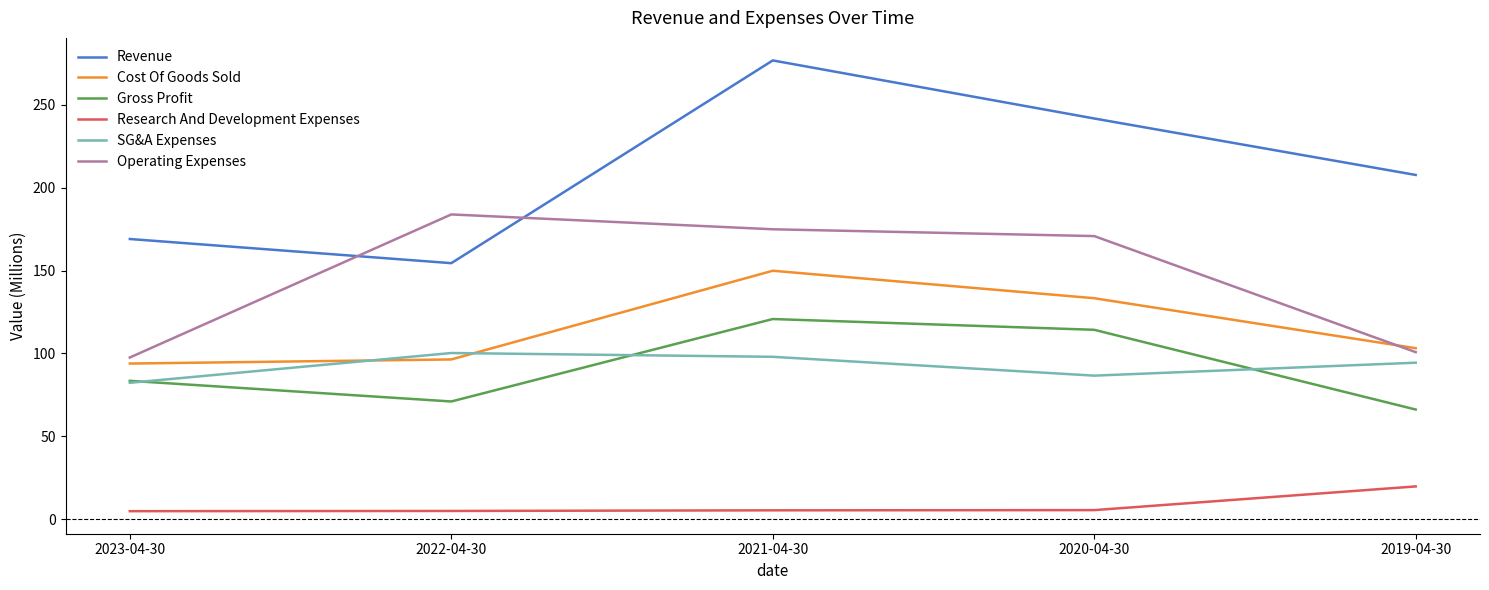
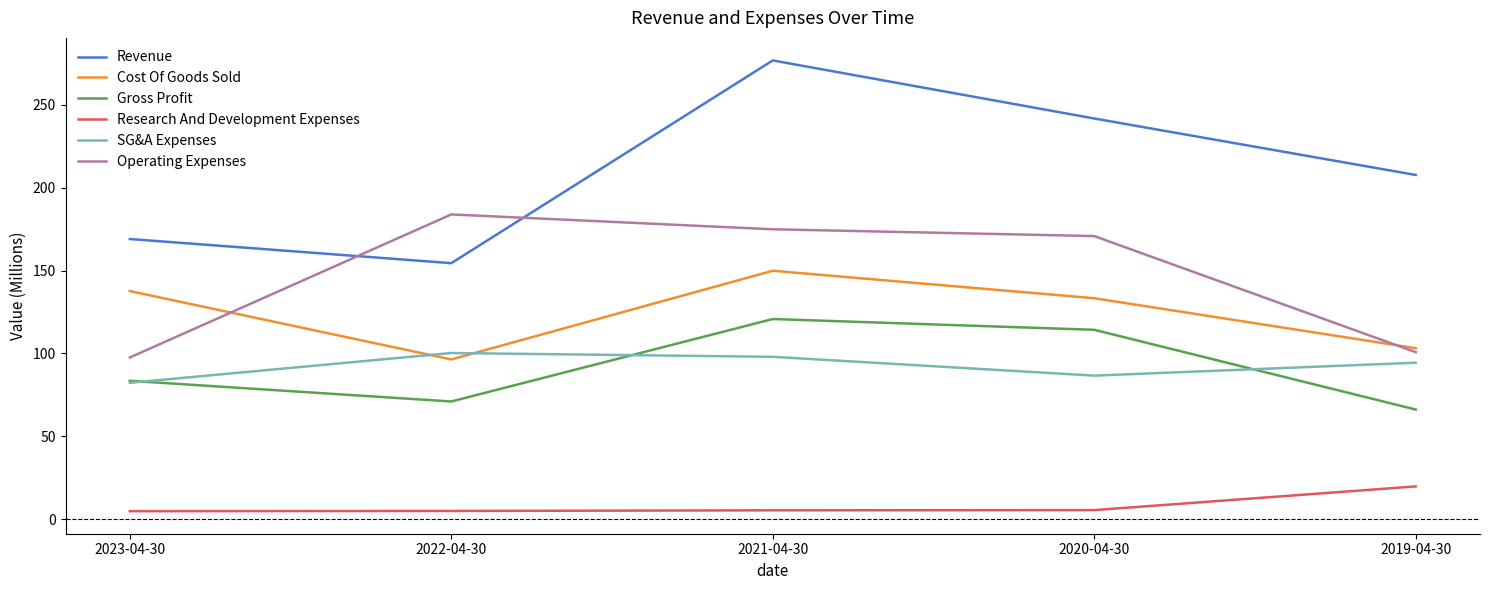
  {
    "Revenue": {
      "2023-04-30": 169,
      "2022-04-30": 154,
      "2021-04-30": 277,
      "2020-04-30": 242,
      "2019-04-30": 208
    },
    "Cost Of Goods Sold": {
-     "2023-04-30": 94,
+     "2023-04-30": 138,
      "2022-04-30": 96,
      "2021-04-30": 150,
      "2020-04-30": 133,
      "2019-04-30": 103
    },
    "Gross Profit": {
      "2022-04-30": 71,
      "2021-04-30": 121,
      "2020-04-30": 114,
      "2019-04-30": 66
    },
    "Research And Development Expenses": {
      "2023-04-30": 5,
      "2022-04-30": 5,
      "2021-04-30": 5,
      "2020-04-30": 6,
      "2019-04-30": 20
    },
    "SG&A Expenses": {
      "2022-04-30": 100,
      "2021-04-30": 98,
      "2020-04-30": 87,
      "2019-04-30": 94
    },
    "Operating Expenses": {
      "2023-04-30": 98,
      "2022-04-30": 184,
      "2021-04-30": 175,
      "2020-04-30": 171,
      "2019-04-30": 101
    }
  }
